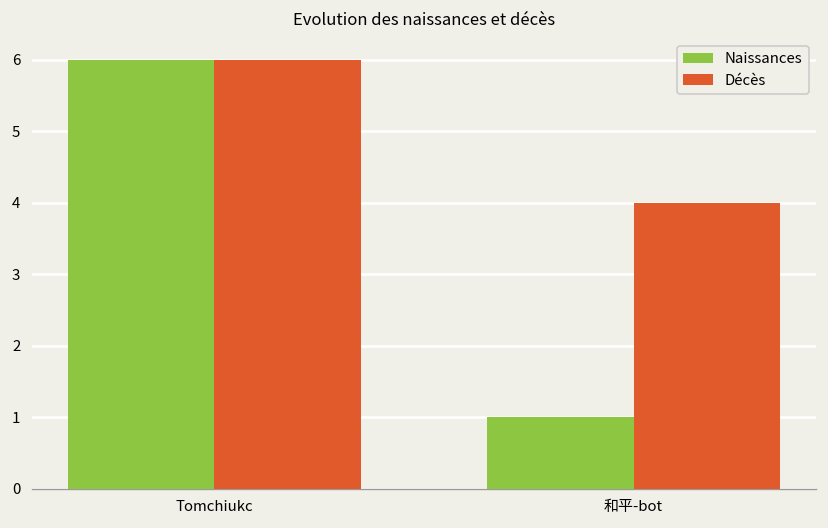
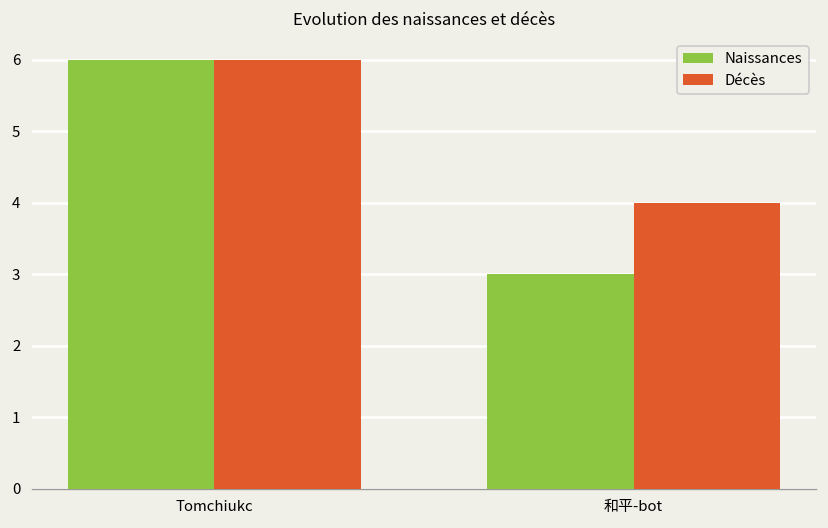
  {
    "Naissances": {
      "Tomchiukc": 6,
-     "和平-bot": 1
+     "和平-bot": 3
    },
    "Décès": {
      "Tomchiukc": 6,
      "和平-bot": 4
    }
  }
